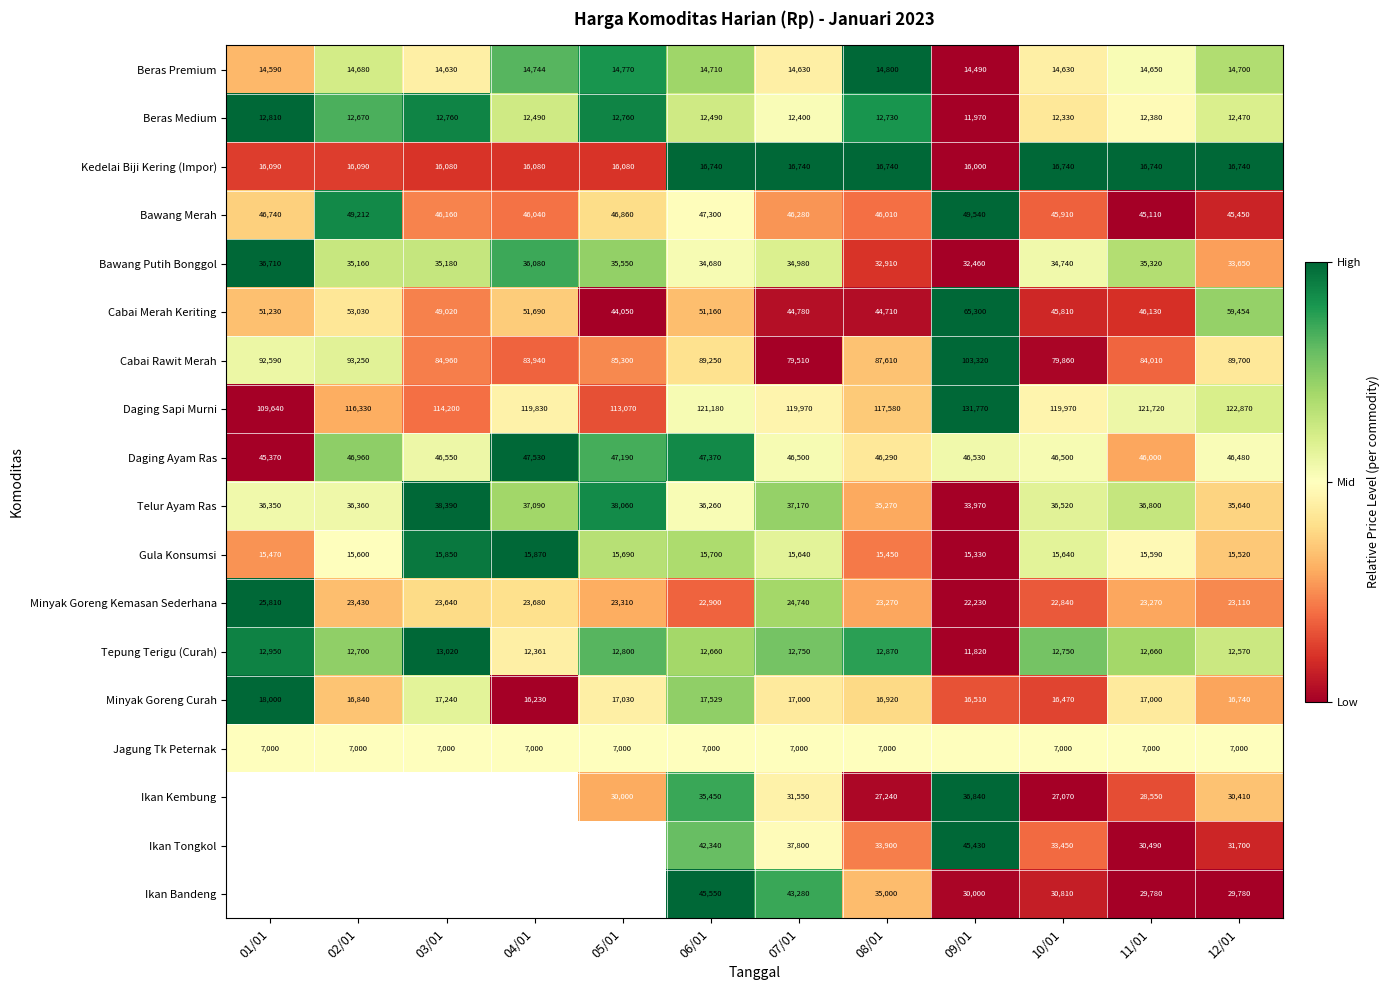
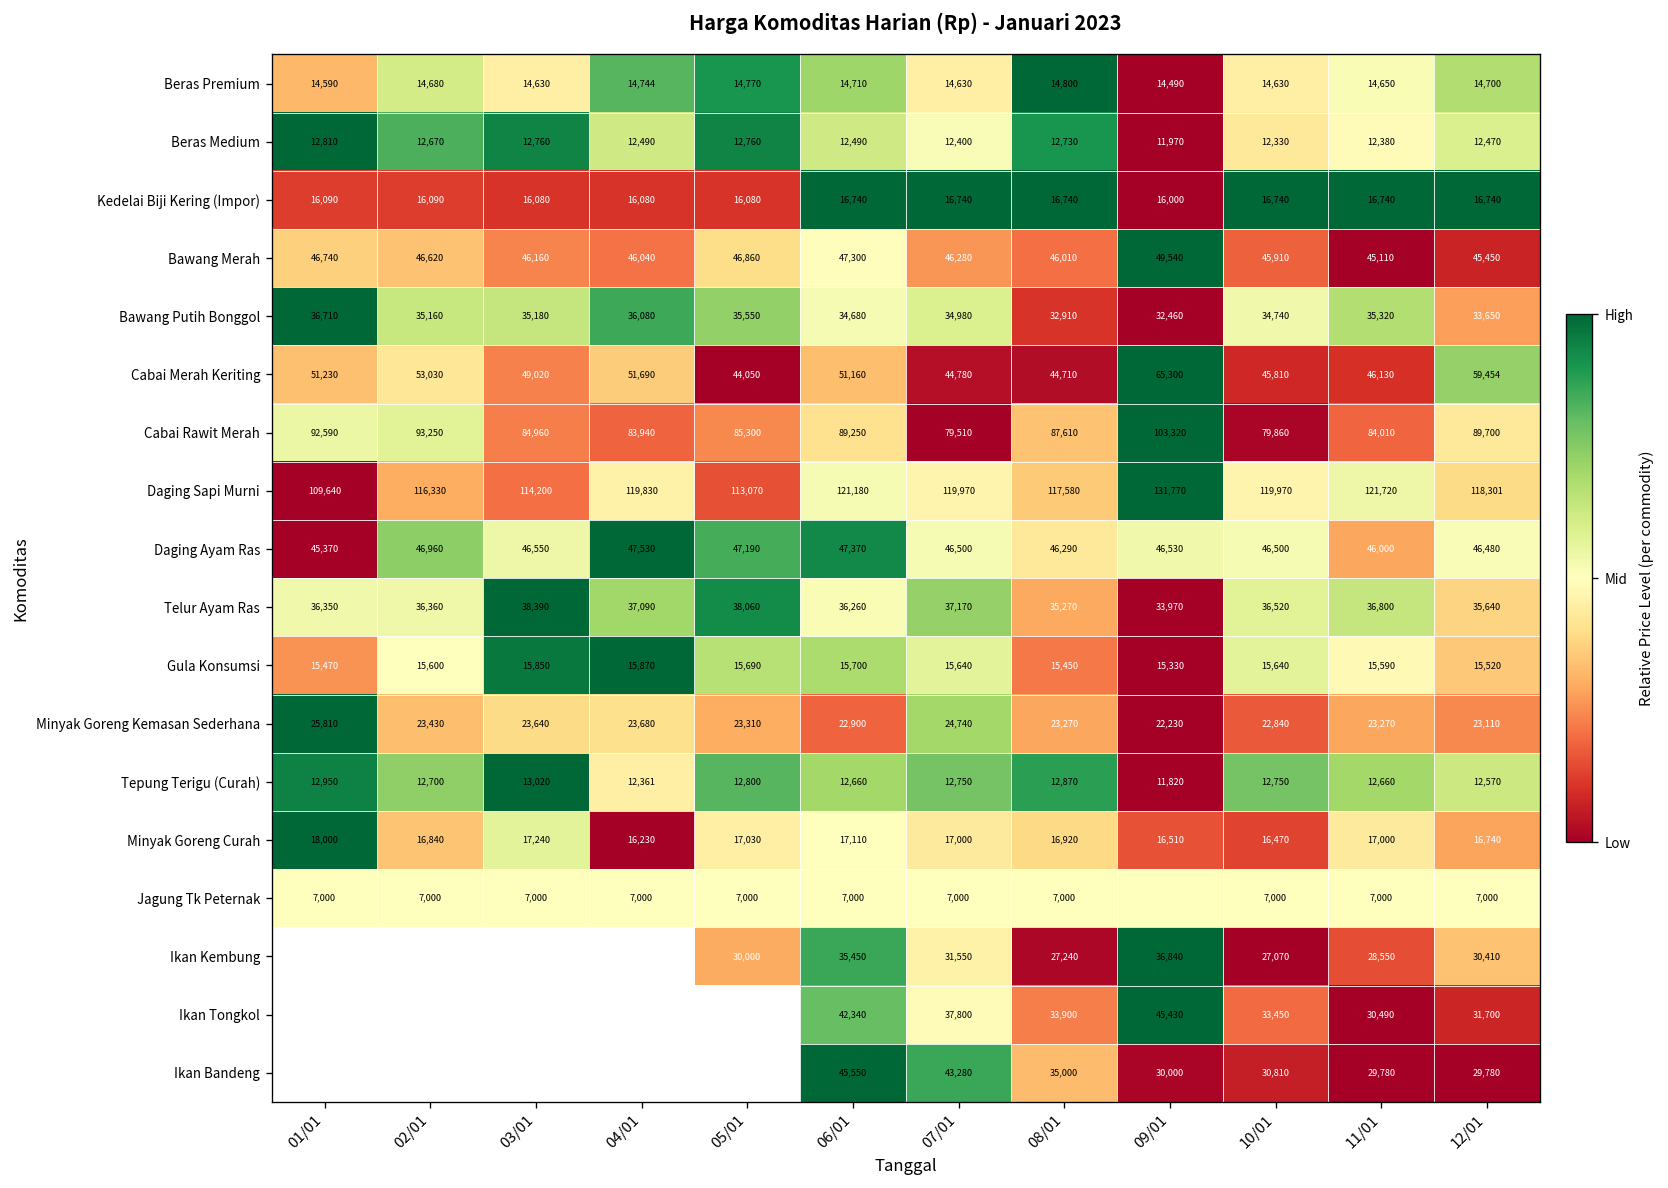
  {
    "Bawang Merah": {
      "01/01": "46,740",
-     "02/01": "49,212",
+     "02/01": "46,620",
      "03/01": "46,160",
      "04/01": "46,040",
      "05/01": "46,860",
      "06/01": "47,300",
      "07/01": "46,280",
      "08/01": "46,010",
      "09/01": "49,540",
      "10/01": "45,910",
      "11/01": "45,110",
      "12/01": "45,450"
    },
    "Daging Sapi Murni": {
      "01/01": "109,640",
      "02/01": "116,330",
      "03/01": "114,200",
      "04/01": "119,830",
      "05/01": "113,070",
      "06/01": "121,180",
      "07/01": "119,970",
      "08/01": "117,580",
      "09/01": "131,770",
      "10/01": "119,970",
      "11/01": "121,720",
-     "12/01": "122,870"
+     "12/01": "118,301"
    },
    "Minyak Goreng Curah": {
      "01/01": "18,000",
      "02/01": "16,840",
      "03/01": "17,240",
      "04/01": "16,230",
      "05/01": "17,030",
-     "06/01": "17,529",
+     "06/01": "17,110",
      "07/01": "17,000",
      "08/01": "16,920",
      "09/01": "16,510",
      "10/01": "16,470",
      "11/01": "17,000",
      "12/01": "16,740"
    }
  }
